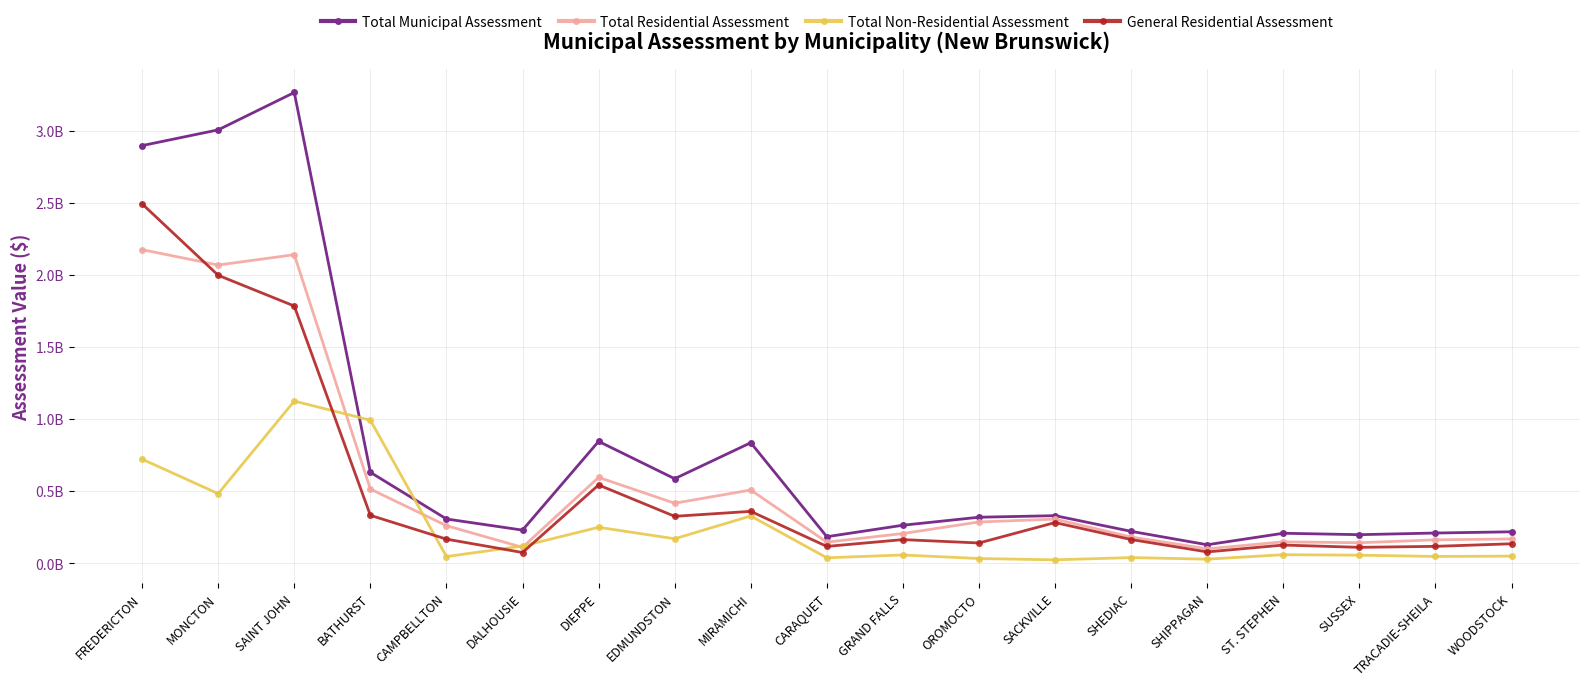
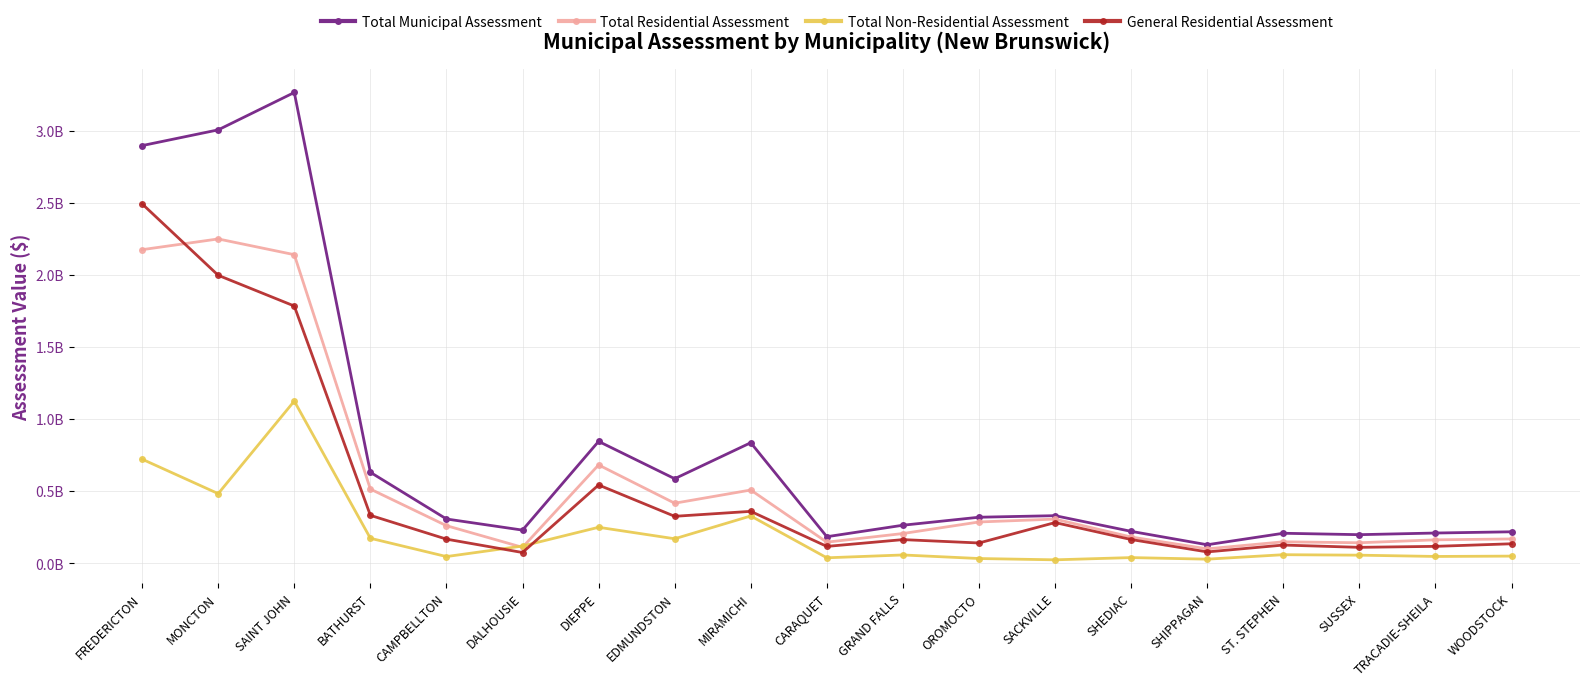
  {
    "Total Municipal Assessment": {
      "FREDERICTON": 2900000000,
      "MONCTON": 3010000000,
      "SAINT JOHN": 3270000000,
      "BATHURST": 630000000,
      "CAMPBELLTON": 310000000,
      "DALHOUSIE": 230000000,
      "DIEPPE": 850000000,
      "EDMUNDSTON": 590000000,
      "MIRAMICHI": 840000000,
      "CARAQUET": 180000000,
      "GRAND FALLS": 260000000,
      "OROMOCTO": 320000000,
      "SACKVILLE": 330000000,
      "SHEDIAC": 220000000,
      "SHIPPAGAN": 130000000,
      "ST. STEPHEN": 210000000,
      "SUSSEX": 200000000,
      "TRACADIE-SHEILA": 210000000,
      "WOODSTOCK": 220000000
    },
    "Total Residential Assessment": {
      "FREDERICTON": 2180000000,
-     "MONCTON": 2070000000,
+     "MONCTON": 2250000000,
      "SAINT JOHN": 2140000000,
      "BATHURST": 510000000,
      "CAMPBELLTON": 260000000,
-     "DIEPPE": 600000000,
+     "DIEPPE": 680000000,
      "EDMUNDSTON": 420000000,
      "MIRAMICHI": 510000000,
      "CARAQUET": 150000000,
      "GRAND FALLS": 210000000,
      "OROMOCTO": 290000000,
      "SACKVILLE": 310000000,
      "SHIPPAGAN": 100000000,
      "ST. STEPHEN": 150000000,
      "SUSSEX": 140000000,
      "TRACADIE-SHEILA": 160000000,
      "WOODSTOCK": 170000000
    },
    "Total Non-Residential Assessment": {
      "FREDERICTON": 720000000,
      "MONCTON": 480000000,
      "SAINT JOHN": 1130000000,
-     "BATHURST": 990000000,
+     "BATHURST": 170000000,
      "CAMPBELLTON": 50000000,
      "DIEPPE": 250000000,
      "EDMUNDSTON": 170000000,
      "MIRAMICHI": 330000000,
      "CARAQUET": 40000000,
      "GRAND FALLS": 60000000,
      "OROMOCTO": 30000000,
      "SACKVILLE": 20000000,
      "SHEDIAC": 40000000,
      "SHIPPAGAN": 30000000,
      "ST. STEPHEN": 60000000,
      "SUSSEX": 60000000,
      "TRACADIE-SHEILA": 50000000,
      "WOODSTOCK": 50000000
    },
    "General Residential Assessment": {
      "FREDERICTON": 2490000000,
      "MONCTON": 2000000000,
      "SAINT JOHN": 1790000000,
      "BATHURST": 330000000,
      "CAMPBELLTON": 170000000,
      "DALHOUSIE": 70000000,
      "DIEPPE": 540000000,
      "EDMUNDSTON": 330000000,
      "MIRAMICHI": 360000000,
      "CARAQUET": 120000000,
      "GRAND FALLS": 160000000,
      "OROMOCTO": 140000000,
      "SACKVILLE": 280000000,
      "SHIPPAGAN": 80000000,
      "ST. STEPHEN": 130000000,
      "SUSSEX": 110000000,
      "TRACADIE-SHEILA": 120000000,
      "WOODSTOCK": 140000000
    }
  }
